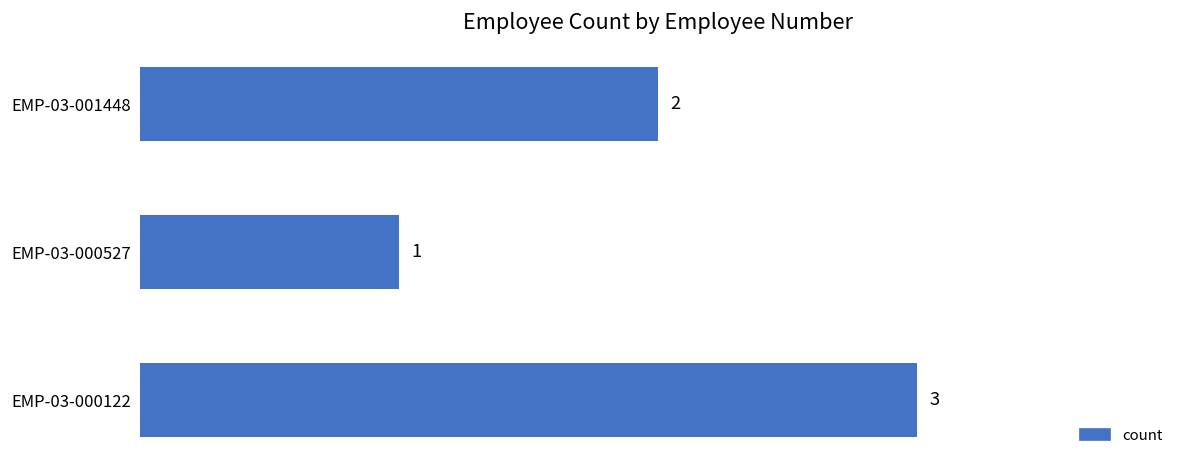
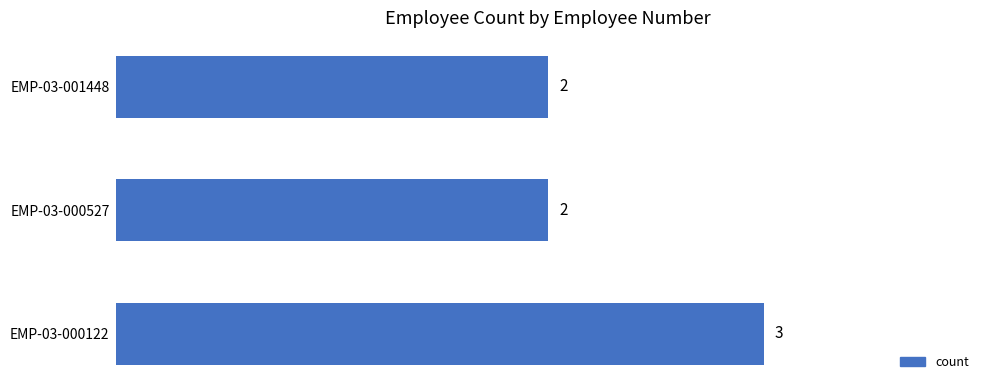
  {
    "EMP-03-001448": 2,
-   "EMP-03-000527": 1,
+   "EMP-03-000527": 2,
    "EMP-03-000122": 3
  }
